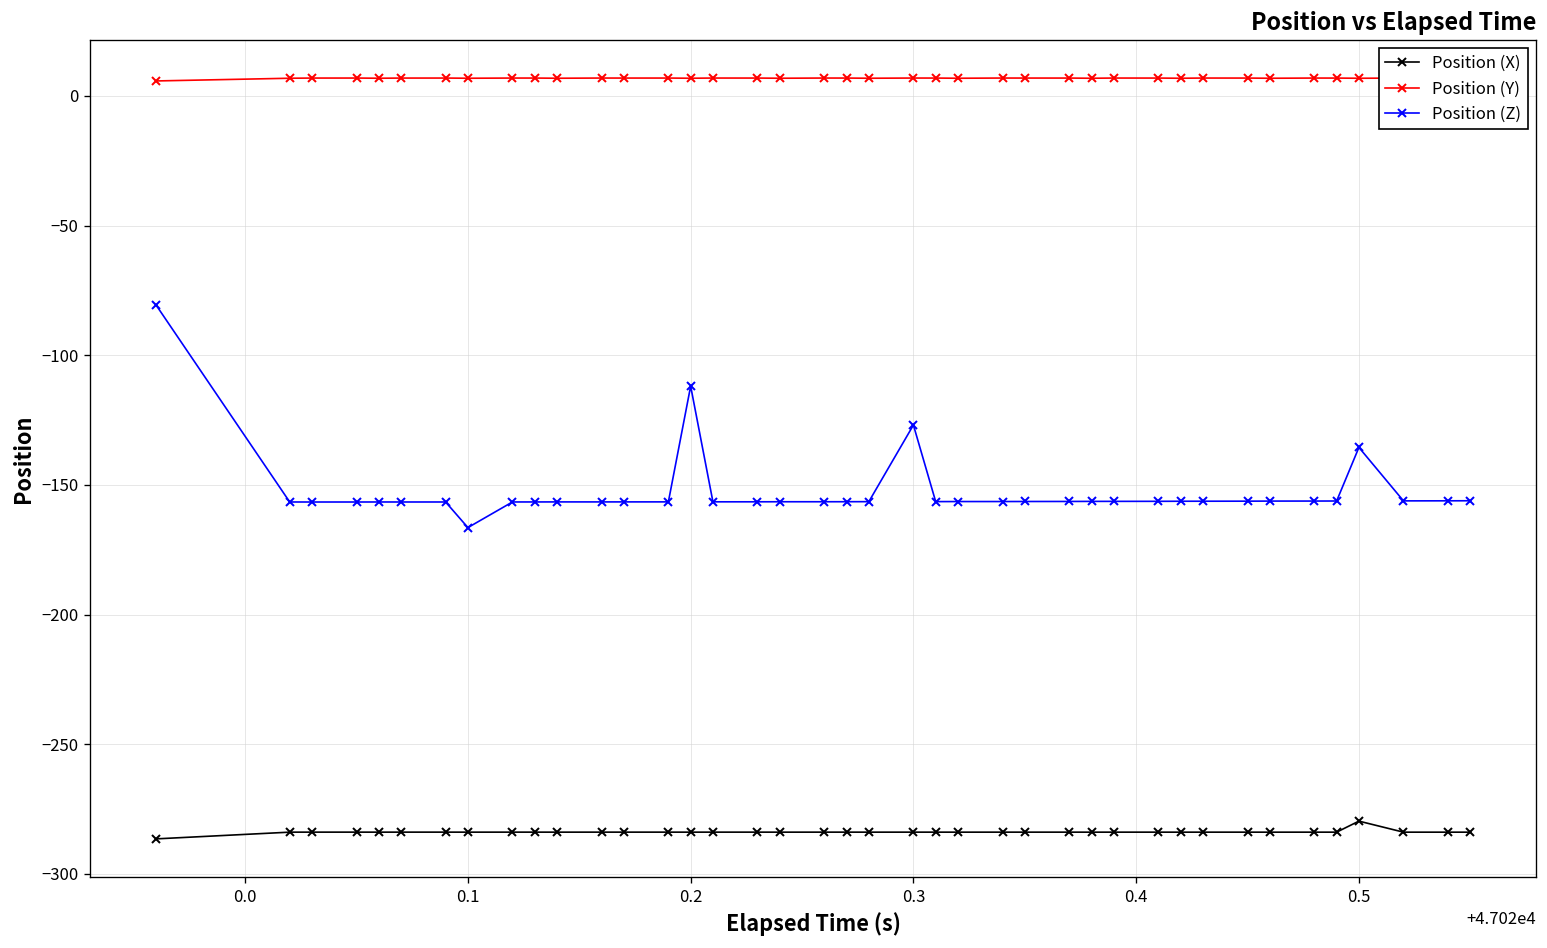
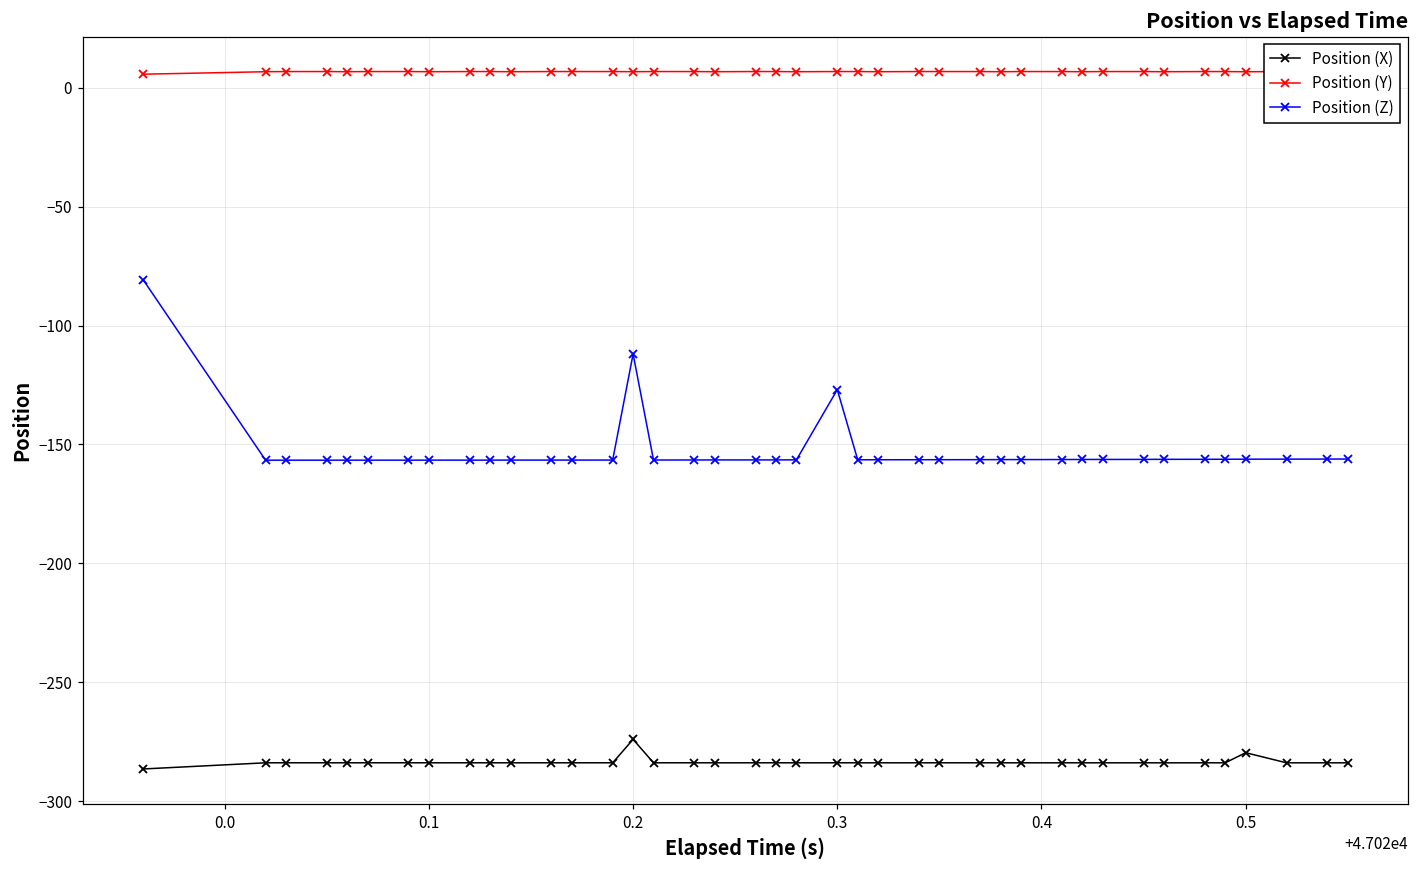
  {
    "Position (X)": {
      "0.1": -284,
-     "0.2": -284,
+     "0.2": -274,
      "0.3": -284,
      "0.5": -280
    },
    "Position (Y)": {
      "0.1": 7,
      "0.2": 7,
      "0.3": 7,
      "0.5": 7
    },
    "Position (Z)": {
-     "0.1": -166,
+     "0.1": -157,
      "0.2": -112,
      "0.3": -127,
-     "0.5": -136
+     "0.5": -156
    }
  }
